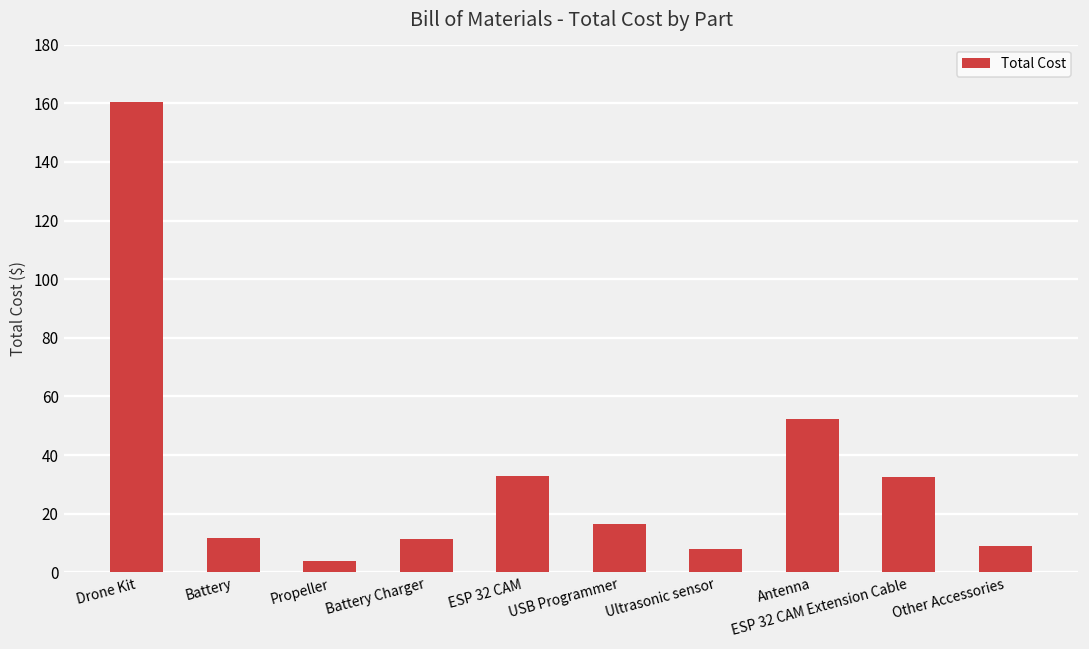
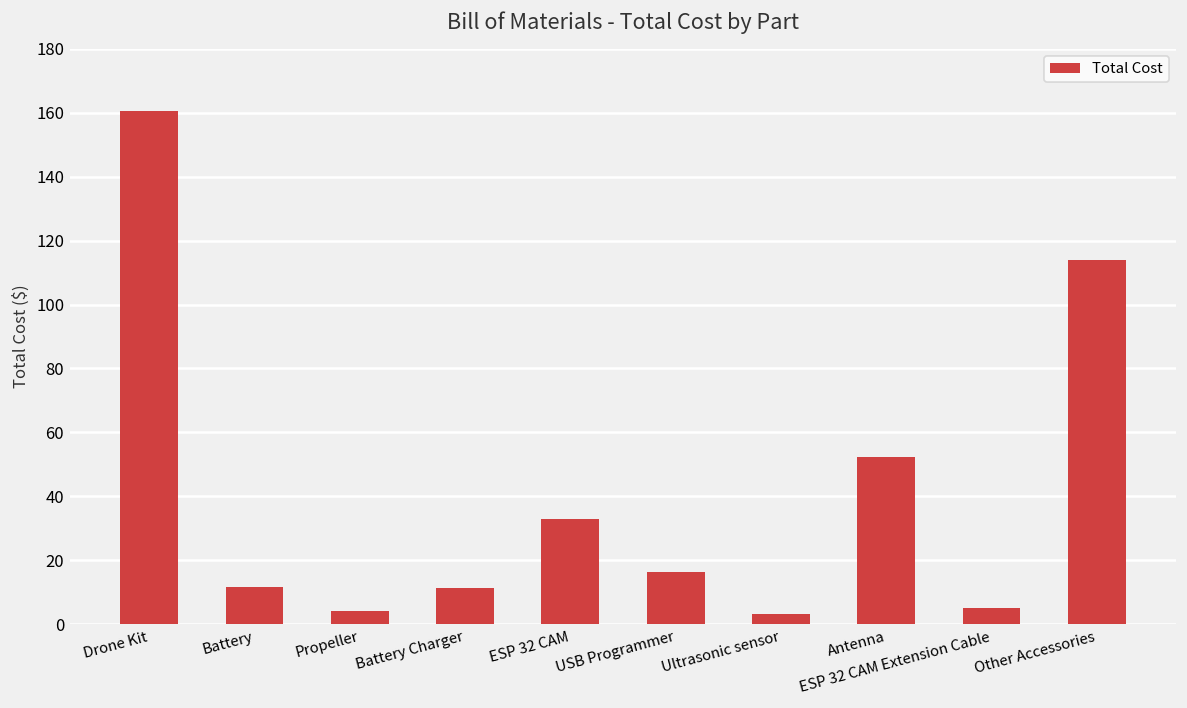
  {
    "Drone Kit": 160,
    "Battery": 12,
    "Propeller": 4,
    "Battery Charger": 11,
    "ESP 32 CAM": 33,
    "USB Programmer": 16,
-   "Ultrasonic sensor": 8,
+   "Ultrasonic sensor": 3,
    "Antenna": 52,
-   "ESP 32 CAM Extension Cable": 32,
-   "Other Accessories": 9
+   "ESP 32 CAM Extension Cable": 5,
+   "Other Accessories": 114
  }
